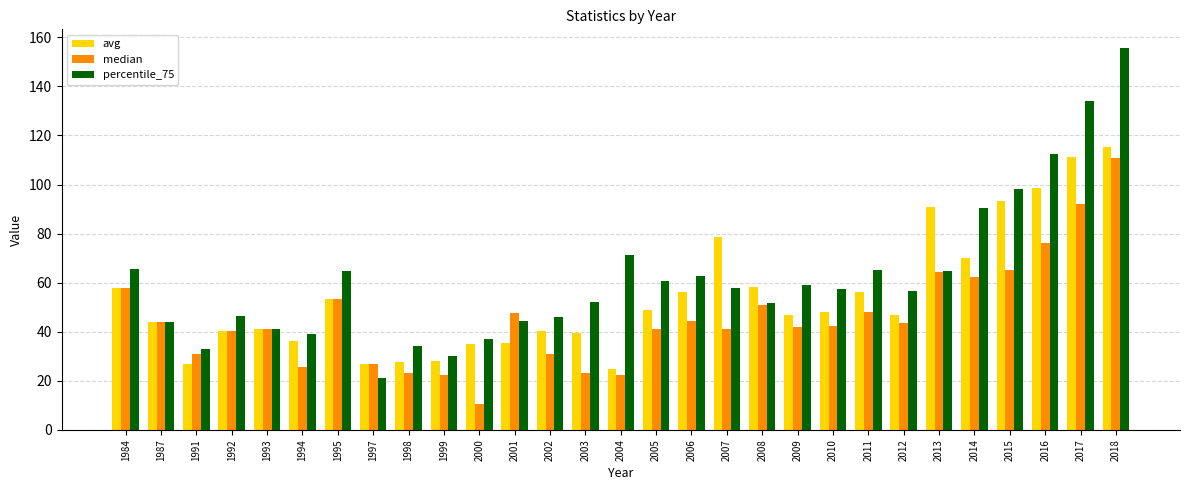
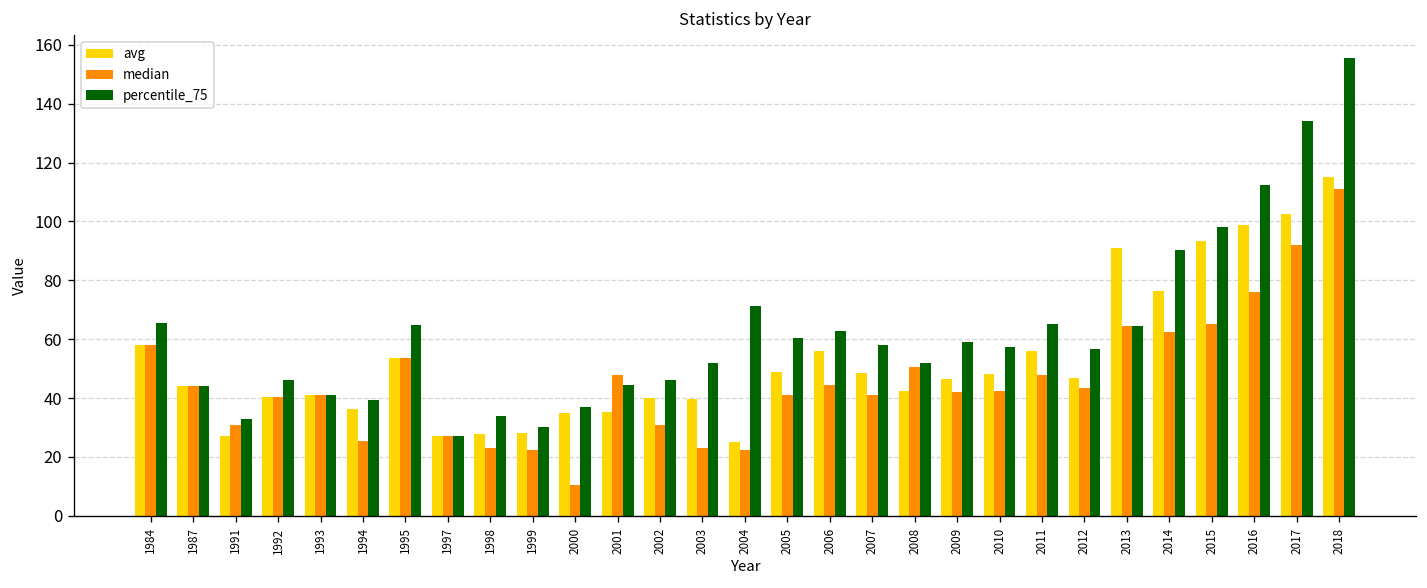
  {
    "avg": {
      "1984": 58,
      "1987": 44,
      "1991": 27,
      "1992": 41,
      "1993": 41,
      "1994": 36,
      "1995": 54,
      "1997": 27,
      "1998": 28,
      "1999": 28,
      "2000": 35,
      "2001": 35,
      "2002": 40,
      "2003": 40,
      "2004": 25,
      "2005": 49,
      "2006": 56,
-     "2007": 79,
-     "2008": 58,
+     "2007": 48,
+     "2008": 42,
      "2009": 47,
      "2010": 48,
      "2011": 56,
      "2012": 47,
      "2013": 91,
-     "2014": 70,
+     "2014": 76,
      "2015": 93,
      "2016": 99,
-     "2017": 111,
+     "2017": 103,
      "2018": 115
    },
    "median": {
      "1984": 58,
      "1987": 44,
      "1991": 31,
      "1992": 41,
      "1993": 41,
      "1994": 26,
      "1995": 54,
      "1997": 27,
      "1998": 23,
      "1999": 23,
      "2000": 11,
      "2001": 48,
      "2002": 31,
      "2003": 23,
      "2004": 23,
      "2005": 41,
      "2006": 45,
      "2007": 41,
      "2008": 51,
      "2009": 42,
      "2010": 43,
      "2011": 48,
      "2012": 44,
      "2013": 65,
      "2014": 63,
      "2015": 65,
      "2016": 76,
      "2017": 92,
      "2018": 111
    },
    "percentile_75": {
      "1984": 66,
      "1987": 44,
      "1991": 33,
      "1992": 46,
      "1993": 41,
      "1994": 39,
      "1995": 65,
-     "1997": 21,
+     "1997": 27,
      "1998": 34,
      "1999": 30,
      "2000": 37,
      "2001": 45,
      "2002": 46,
      "2003": 52,
      "2004": 71,
      "2005": 61,
      "2006": 63,
      "2007": 58,
      "2008": 52,
      "2009": 59,
      "2010": 57,
      "2011": 65,
      "2012": 57,
      "2013": 65,
      "2014": 90,
      "2015": 98,
      "2016": 113,
      "2017": 134,
      "2018": 156
    }
  }
